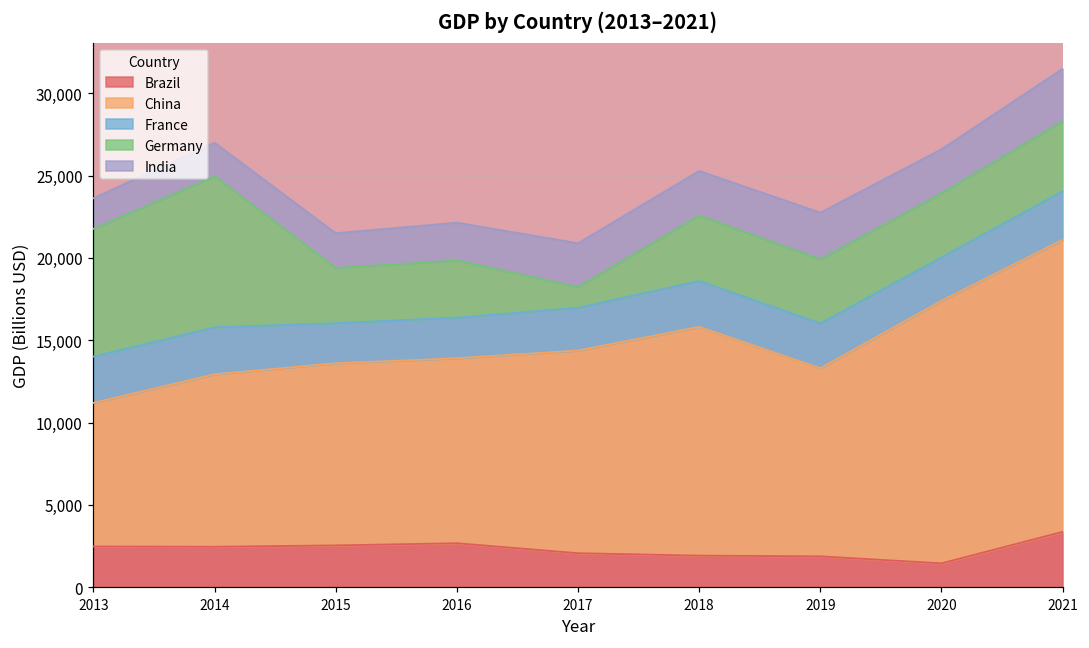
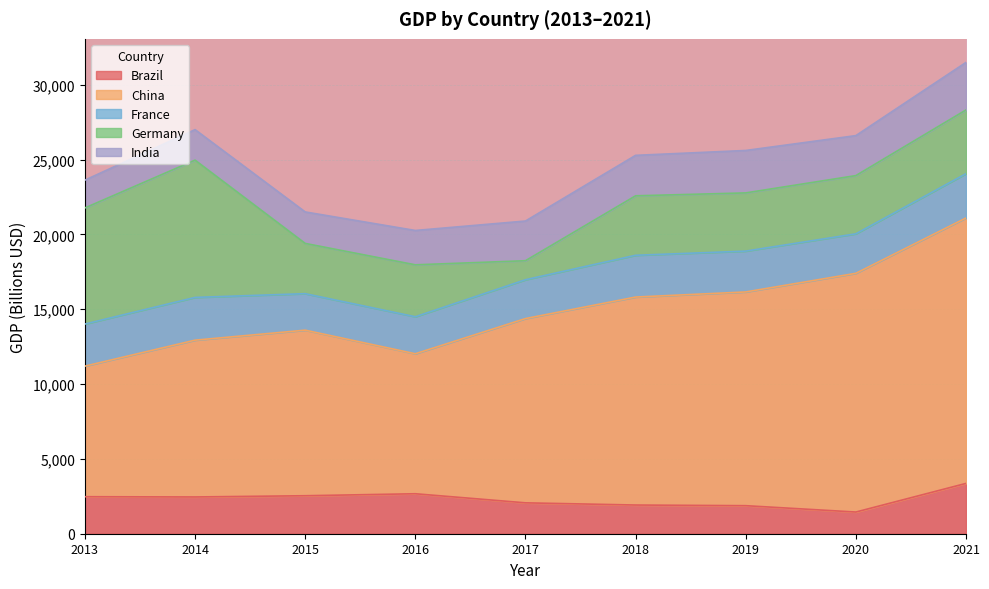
  {
    "Brazil": {
      "2013": "2,500",
      "2014": "2,500",
      "2015": "2,500",
      "2016": "2,700",
      "2017": "2,100",
      "2018": "1,900",
      "2019": "1,900",
      "2020": "1,400",
      "2021": "3,400"
    },
    "China": {
      "2013": "8,700",
      "2014": "10,500",
      "2015": "11,100",
-     "2016": "11,200",
+     "2016": "9,400",
      "2017": "12,300",
      "2018": "13,900",
-     "2019": "11,400",
+     "2019": "14,300",
      "2020": "15,900",
      "2021": "17,700"
    },
    "Germany": {
      "2013": "7,800",
      "2014": "9,200",
      "2015": "3,400",
      "2016": "3,500",
      "2017": "1,300",
      "2018": "4,000",
      "2019": "3,900",
      "2020": "3,900",
      "2021": "4,300"
    }
  }
